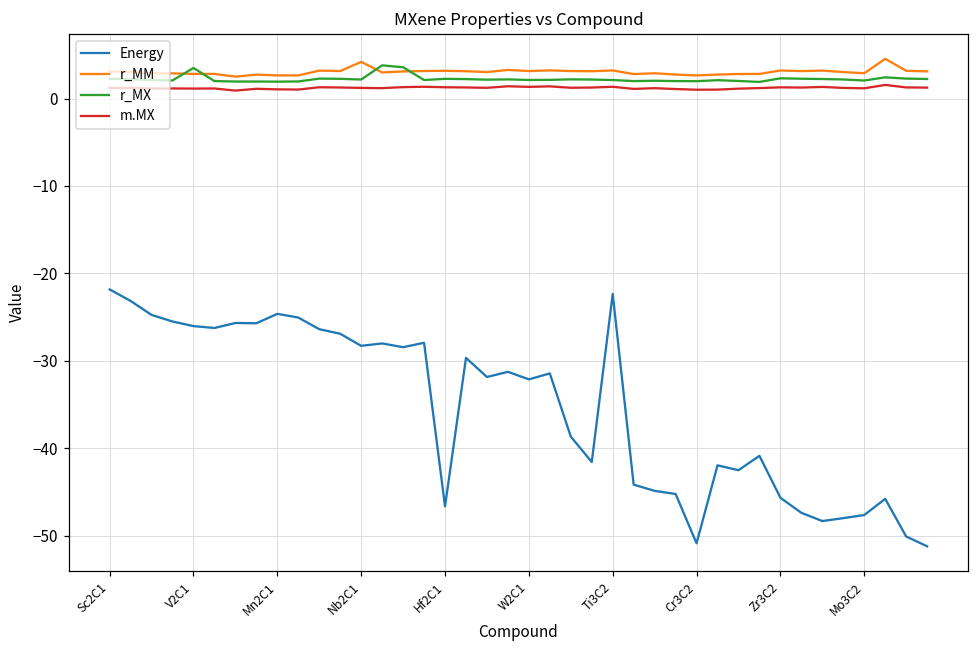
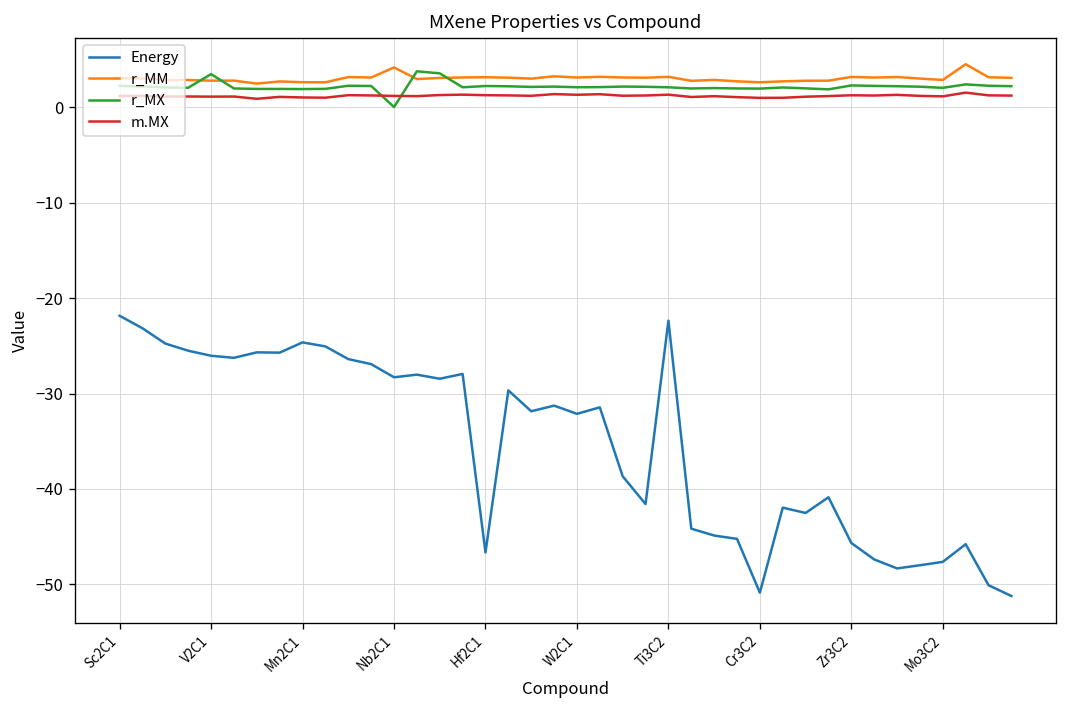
  {
    "Energy": {
      "Sc2C1": -22,
      "V2C1": -26,
      "Mn2C1": -25,
      "Nb2C1": -28,
      "Hf2C1": -47,
      "W2C1": -32,
      "Ti3C2": -22,
      "Cr3C2": -51,
      "Zr3C2": -46,
      "Mo3C2": -48
    },
    "r_MM": {
      "V2C1": 3,
      "Mn2C1": 3,
      "Nb2C1": 4,
      "Hf2C1": 3,
      "W2C1": 3,
      "Ti3C2": 3,
      "Cr3C2": 3,
      "Zr3C2": 3,
      "Mo3C2": 3
    },
    "r_MX": {
      "V2C1": 4,
      "Mn2C1": 2,
-     "Nb2C1": 2,
+     "Nb2C1": 0,
      "Hf2C1": 2,
      "W2C1": 2,
      "Ti3C2": 2,
      "Cr3C2": 2,
      "Zr3C2": 2,
      "Mo3C2": 2
    },
    "m.MX": {
      "V2C1": 1,
      "Mn2C1": 1,
      "Nb2C1": 1,
      "Hf2C1": 1,
      "W2C1": 1,
      "Ti3C2": 1,
      "Cr3C2": 1,
      "Zr3C2": 1,
      "Mo3C2": 1
    }
  }
